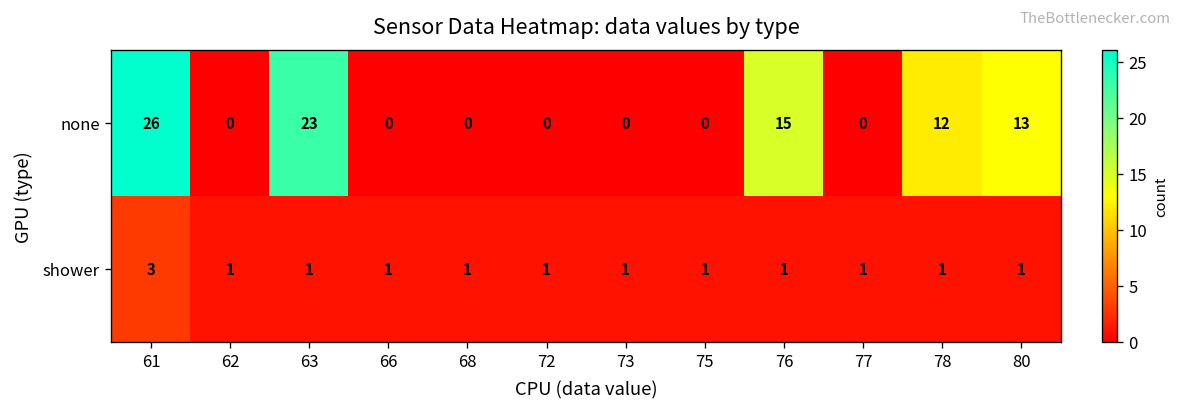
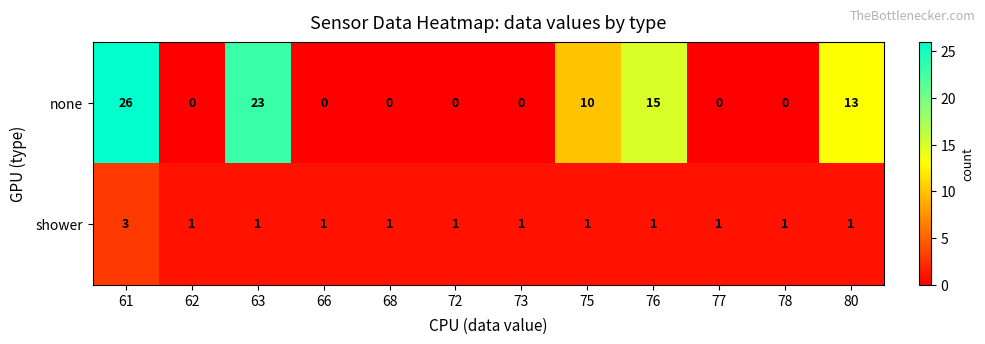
  {
    "none": {
      "61": 26,
      "62": 0,
      "63": 23,
      "66": 0,
      "68": 0,
      "72": 0,
      "73": 0,
-     "75": 0,
+     "75": 10,
      "76": 15,
      "77": 0,
-     "78": 12,
+     "78": 0,
      "80": 13
    },
    "shower": {
      "61": 3,
      "62": 1,
      "63": 1,
      "66": 1,
      "68": 1,
      "72": 1,
      "73": 1,
      "75": 1,
      "76": 1,
      "77": 1,
      "78": 1,
      "80": 1
    }
  }
